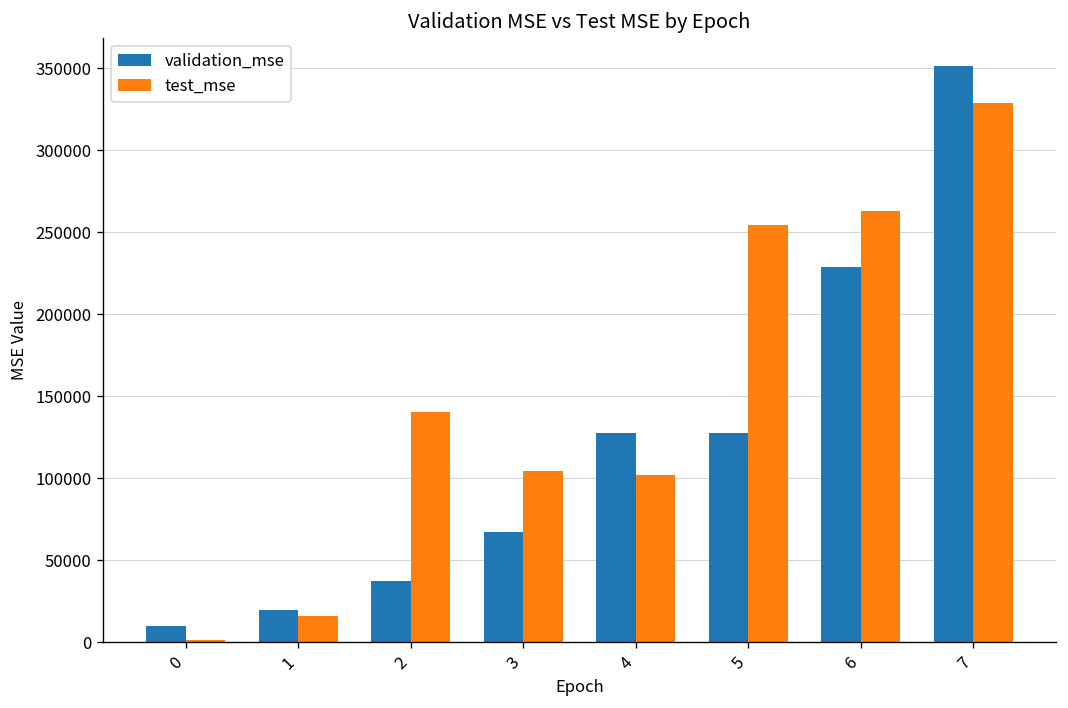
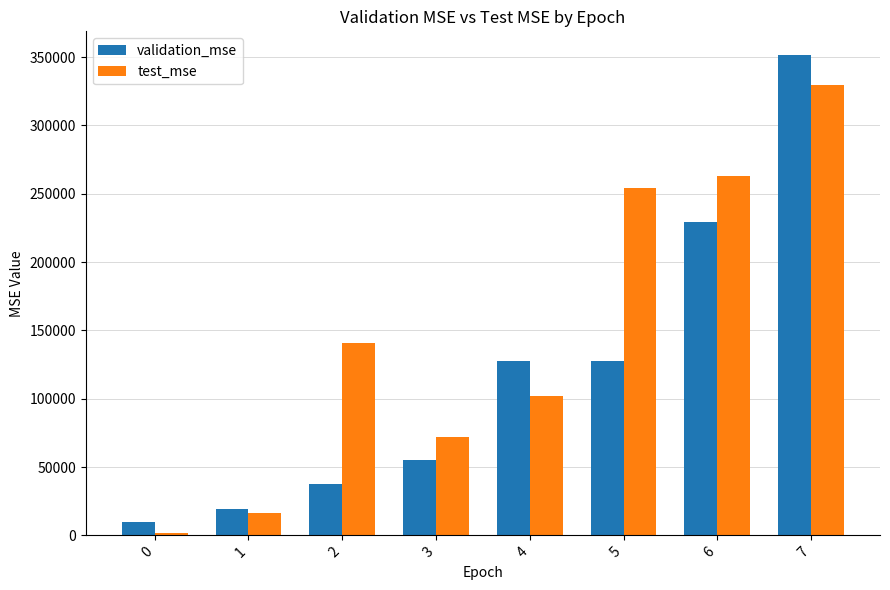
  {
    "validation_mse": {
      "0": 10000,
      "1": 20000,
      "2": 38000,
-     "3": 67000,
+     "3": 55000,
      "4": 128000,
      "5": 127000,
      "6": 229000,
      "7": 351000
    },
    "test_mse": {
      "1": 16000,
      "2": 141000,
-     "3": 104000,
+     "3": 72000,
      "4": 102000,
      "5": 254000,
      "6": 263000,
      "7": 329000
    }
  }
